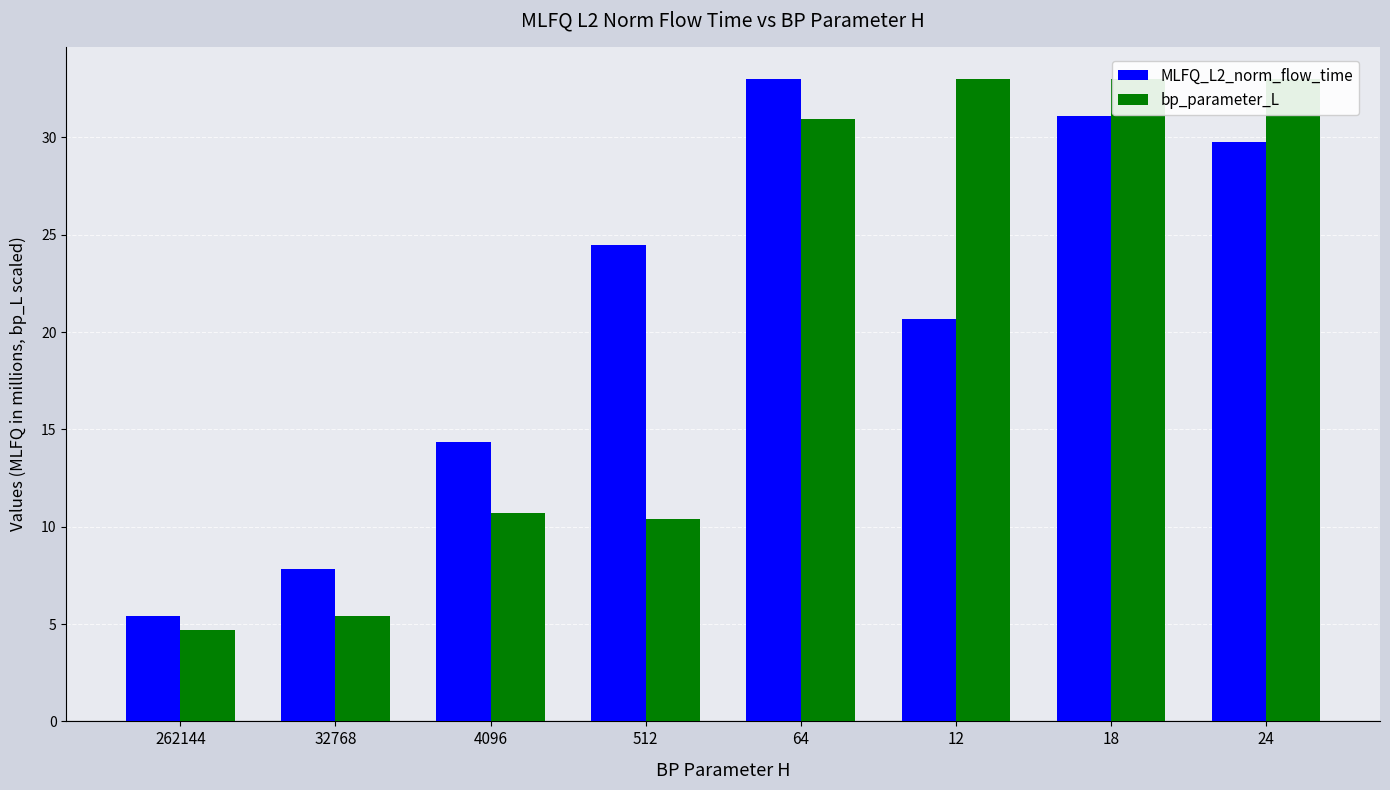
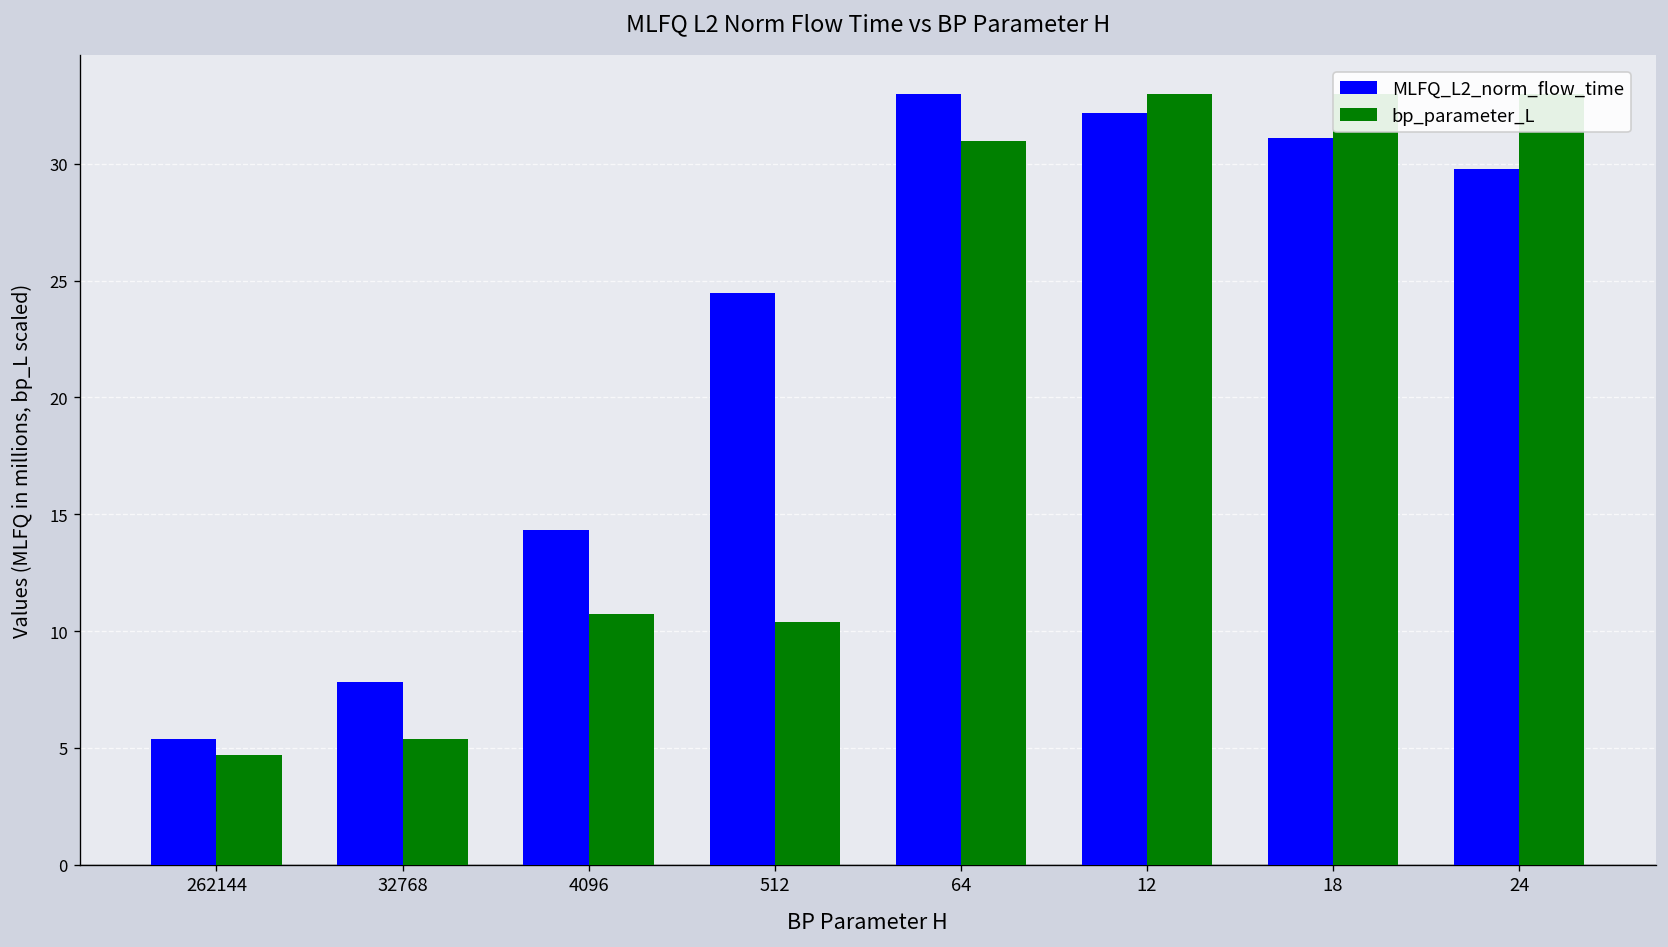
  {
    "MLFQ_L2_norm_flow_time": {
      "262144": 5.4,
      "32768": 7.8,
      "4096": 14.3,
      "512": 24.5,
      "64": 33.0,
-     "12": 20.7,
+     "12": 32.2,
      "18": 31.1,
      "24": 29.8
    },
    "bp_parameter_L": {
      "262144": 4.7,
      "32768": 5.4,
      "4096": 10.7,
      "512": 10.4,
      "64": 31.0,
      "12": 33.0
    }
  }
